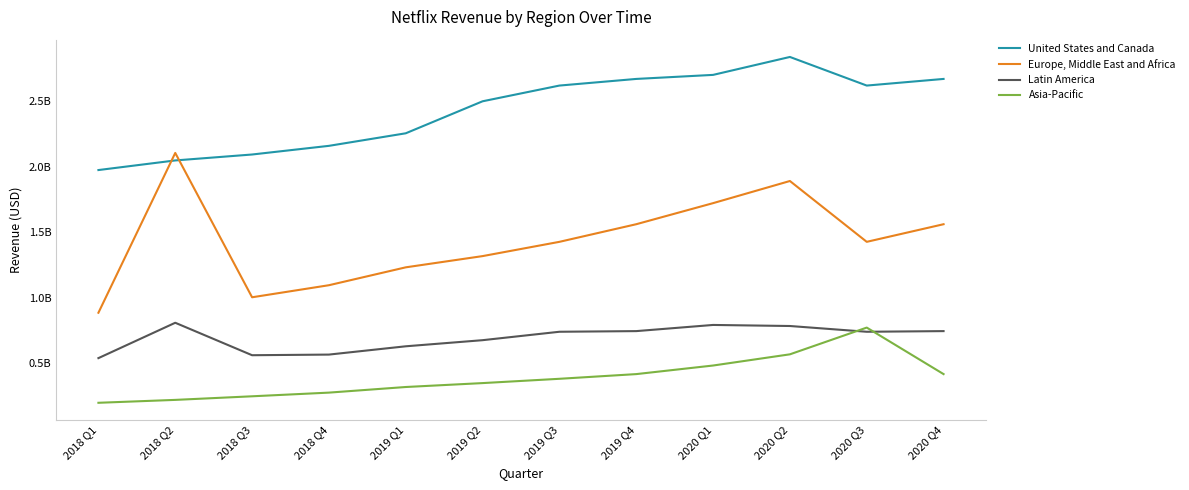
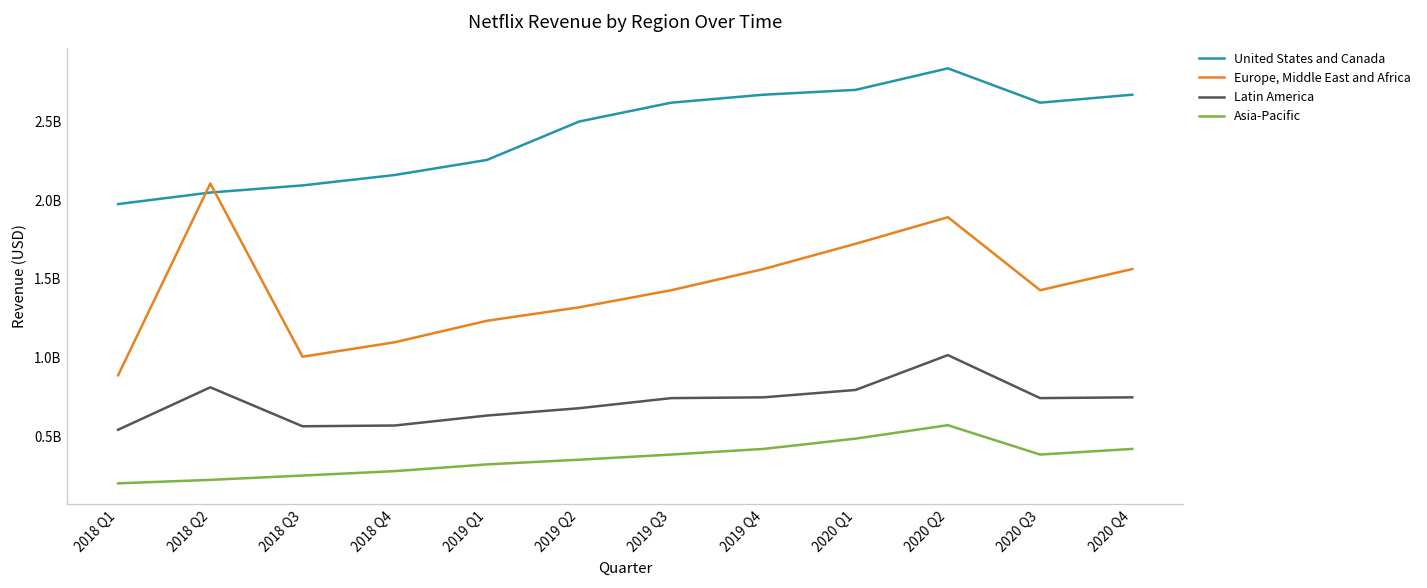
  {
    "United States and Canada": {
      "2018 Q1": 1980000000,
      "2018 Q2": 2050000000,
      "2018 Q3": 2090000000,
      "2018 Q4": 2160000000,
      "2019 Q1": 2260000000,
      "2019 Q2": 2500000000,
      "2019 Q3": 2620000000,
      "2019 Q4": 2670000000,
      "2020 Q1": 2700000000,
      "2020 Q2": 2840000000,
      "2020 Q3": 2620000000,
      "2020 Q4": 2670000000
    },
    "Europe, Middle East and Africa": {
      "2018 Q1": 890000000,
      "2018 Q2": 2110000000,
      "2018 Q3": 1000000000,
      "2018 Q4": 1100000000,
      "2019 Q1": 1230000000,
      "2019 Q2": 1320000000,
      "2019 Q3": 1430000000,
      "2019 Q4": 1560000000,
      "2020 Q1": 1720000000,
      "2020 Q2": 1890000000,
      "2020 Q3": 1430000000,
      "2020 Q4": 1560000000
    },
    "Latin America": {
      "2018 Q1": 540000000,
      "2018 Q2": 810000000,
      "2018 Q3": 560000000,
      "2018 Q4": 570000000,
      "2019 Q1": 630000000,
      "2019 Q2": 680000000,
      "2019 Q3": 740000000,
      "2019 Q4": 750000000,
      "2020 Q1": 790000000,
-     "2020 Q2": 790000000,
+     "2020 Q2": 1020000000,
      "2020 Q3": 740000000,
      "2020 Q4": 750000000
    },
    "Asia-Pacific": {
      "2018 Q1": 200000000,
      "2018 Q2": 220000000,
      "2018 Q3": 250000000,
      "2018 Q4": 280000000,
      "2019 Q1": 320000000,
      "2019 Q2": 350000000,
      "2019 Q3": 380000000,
      "2019 Q4": 420000000,
      "2020 Q1": 480000000,
      "2020 Q2": 570000000,
-     "2020 Q3": 770000000,
+     "2020 Q3": 380000000,
      "2020 Q4": 420000000
    }
  }
